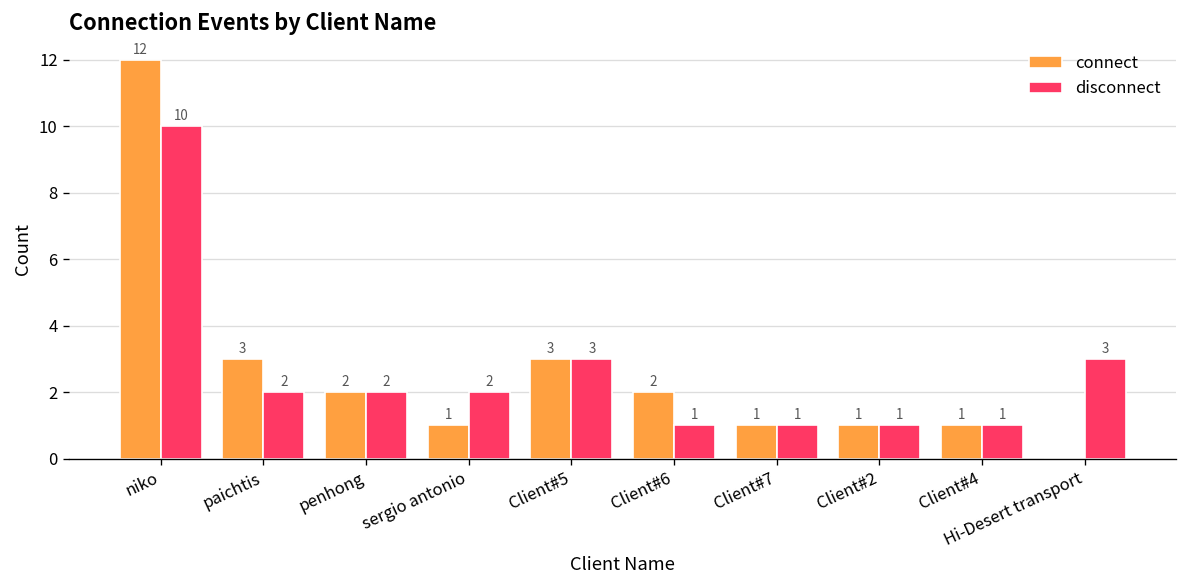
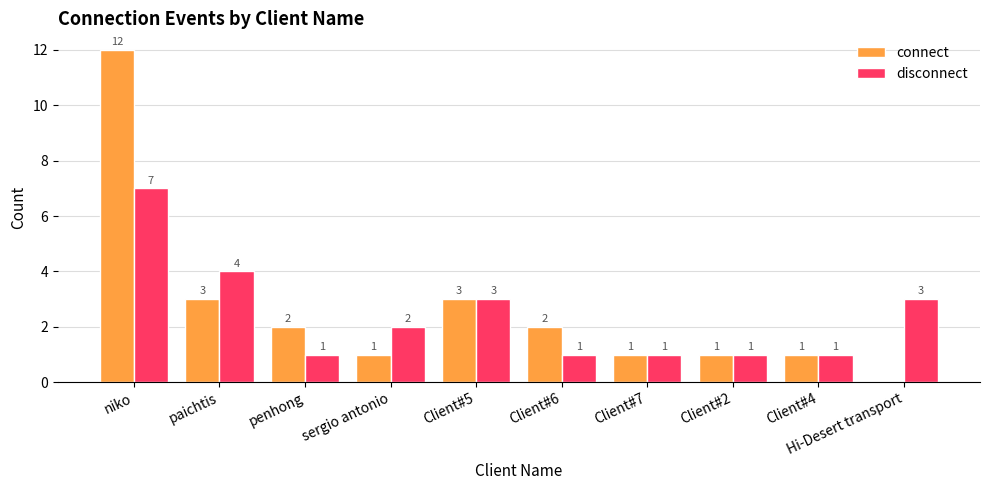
  {
    "connect": {
      "niko": 12,
      "paichtis": 3,
      "penhong": 2,
      "sergio antonio": 1,
      "Client#5": 3,
      "Client#6": 2,
      "Client#7": 1,
      "Client#2": 1,
      "Client#4": 1
    },
    "disconnect": {
-     "niko": 10,
-     "paichtis": 2,
-     "penhong": 2,
+     "niko": 7,
+     "paichtis": 4,
+     "penhong": 1,
      "sergio antonio": 2,
      "Client#5": 3,
      "Client#6": 1,
      "Client#7": 1,
      "Client#2": 1,
      "Client#4": 1,
      "Hi-Desert transport": 3
    }
  }
